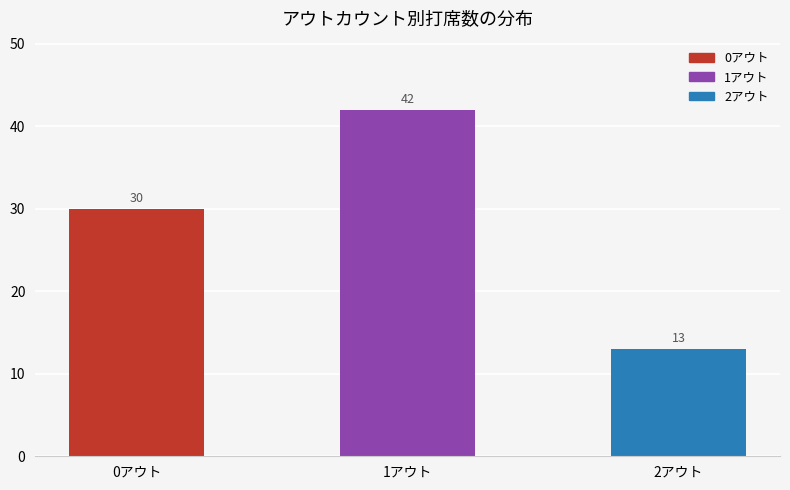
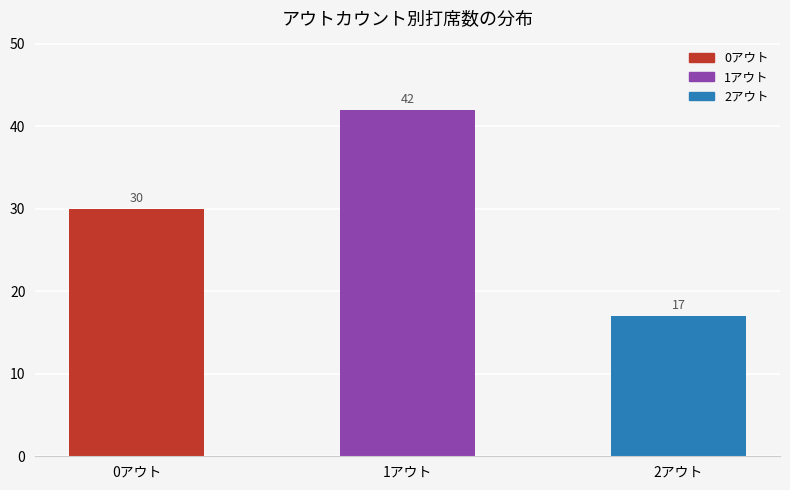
  {
    "0アウト": 30,
    "1アウト": 42,
-   "2アウト": 13
+   "2アウト": 17
  }
